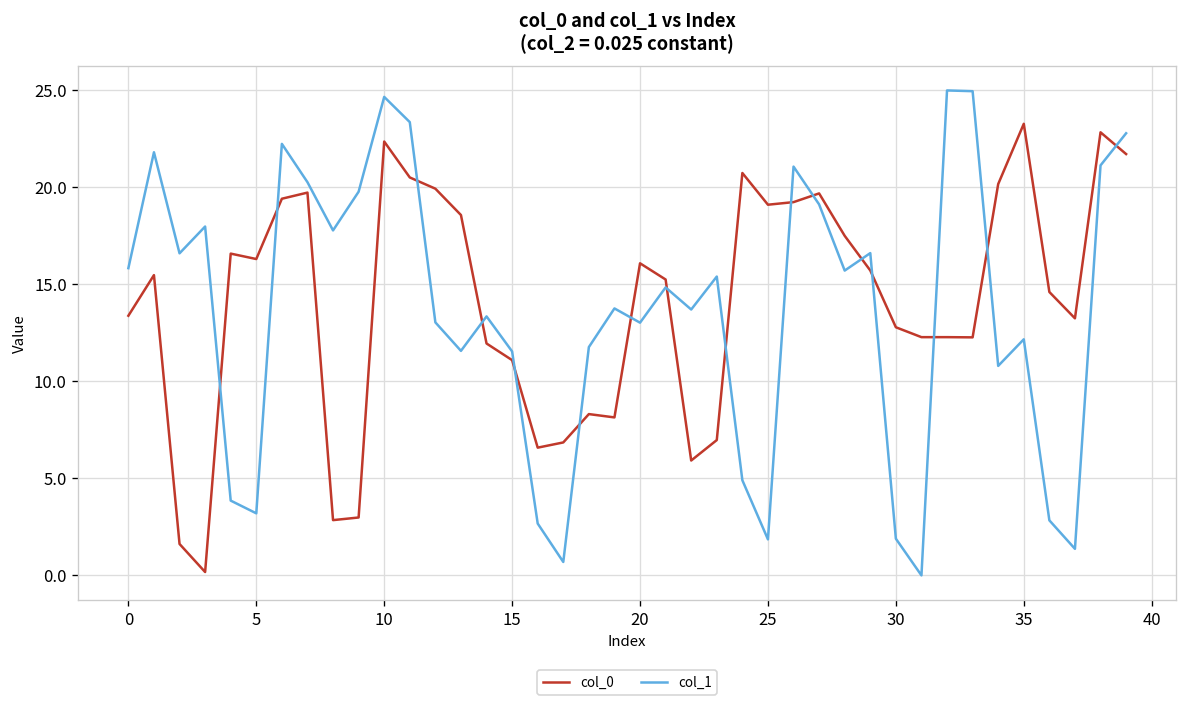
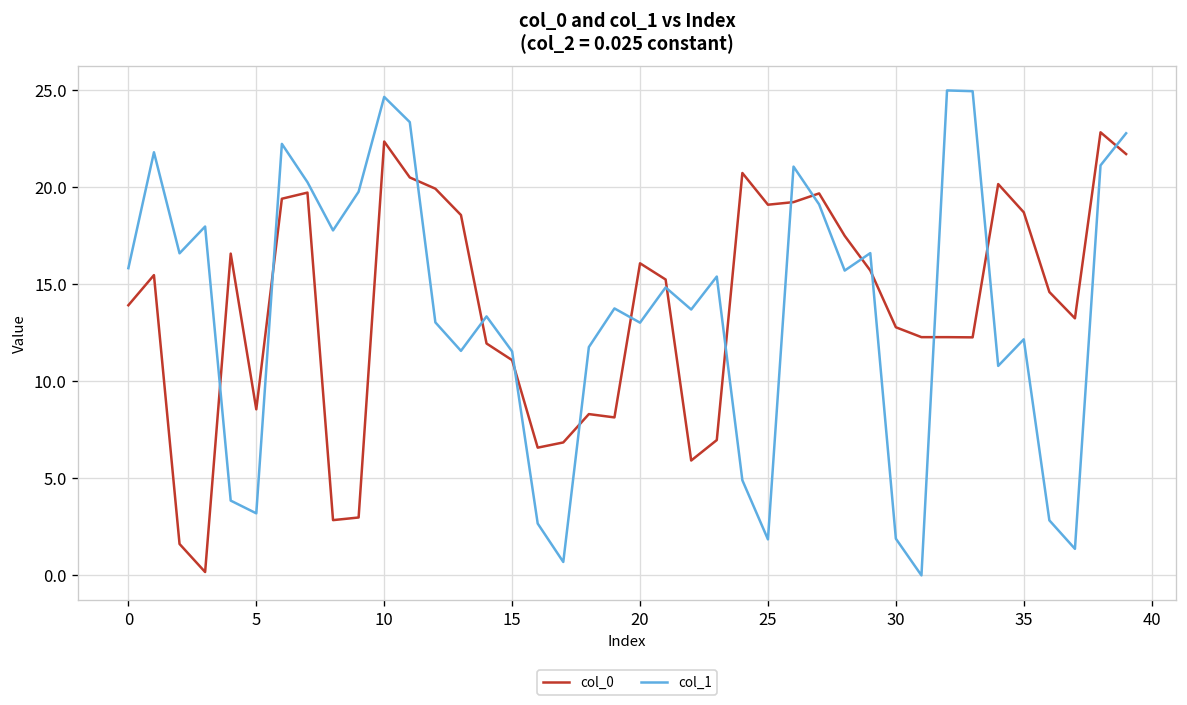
  {
    "col_0": {
-     "0": 13.4,
-     "5": 16.3,
+     "0": 13.9,
+     "5": 8.6,
      "10": 22.4,
      "15": 11.1,
      "20": 16.1,
      "25": 19.1,
      "30": 12.8,
-     "35": 23.3
+     "35": 18.7
    },
    "col_1": {
      "0": 15.8,
      "5": 3.2,
      "10": 24.7,
      "15": 11.5,
      "20": 13.0,
      "25": 1.9,
      "30": 1.9,
      "35": 12.2
    }
  }
